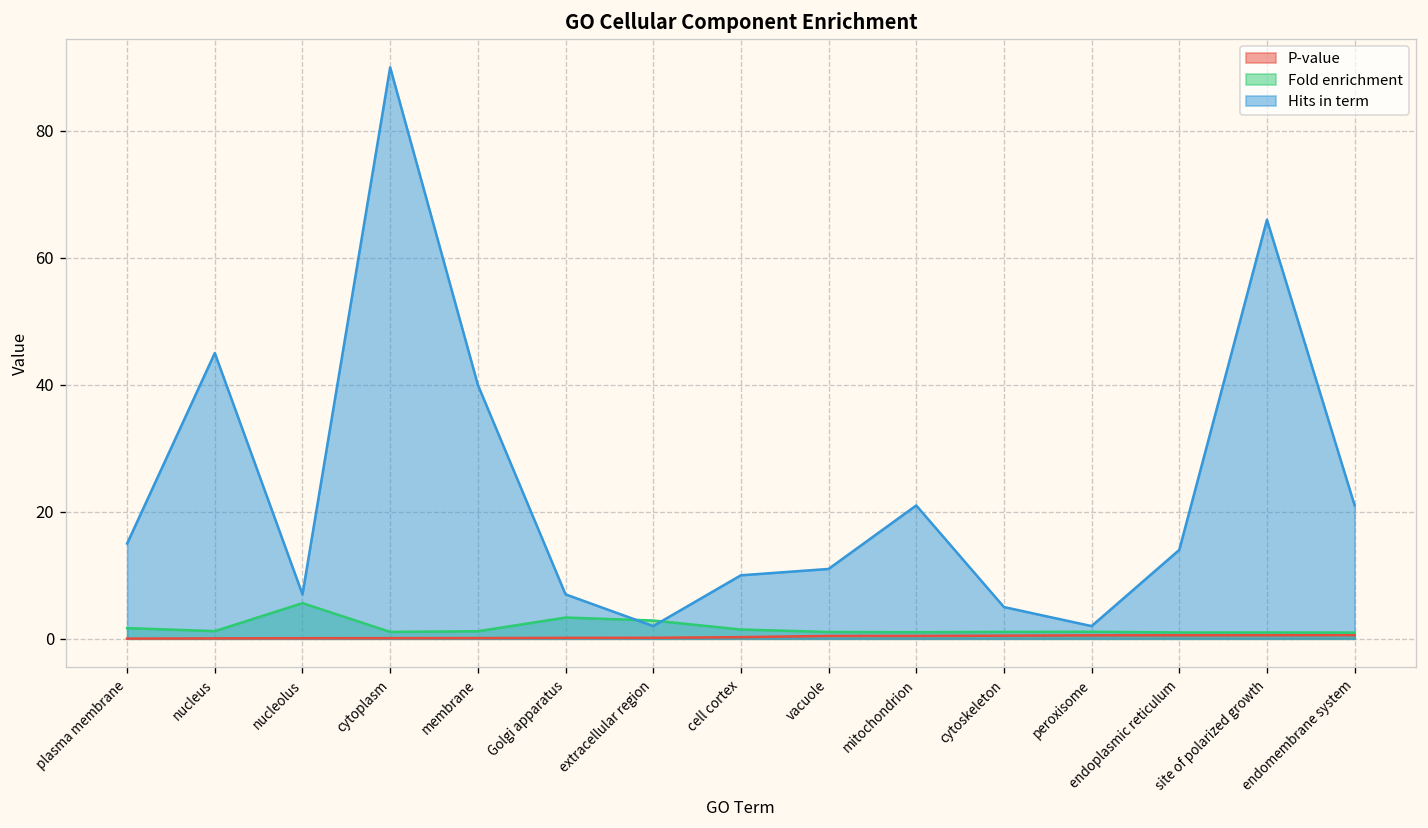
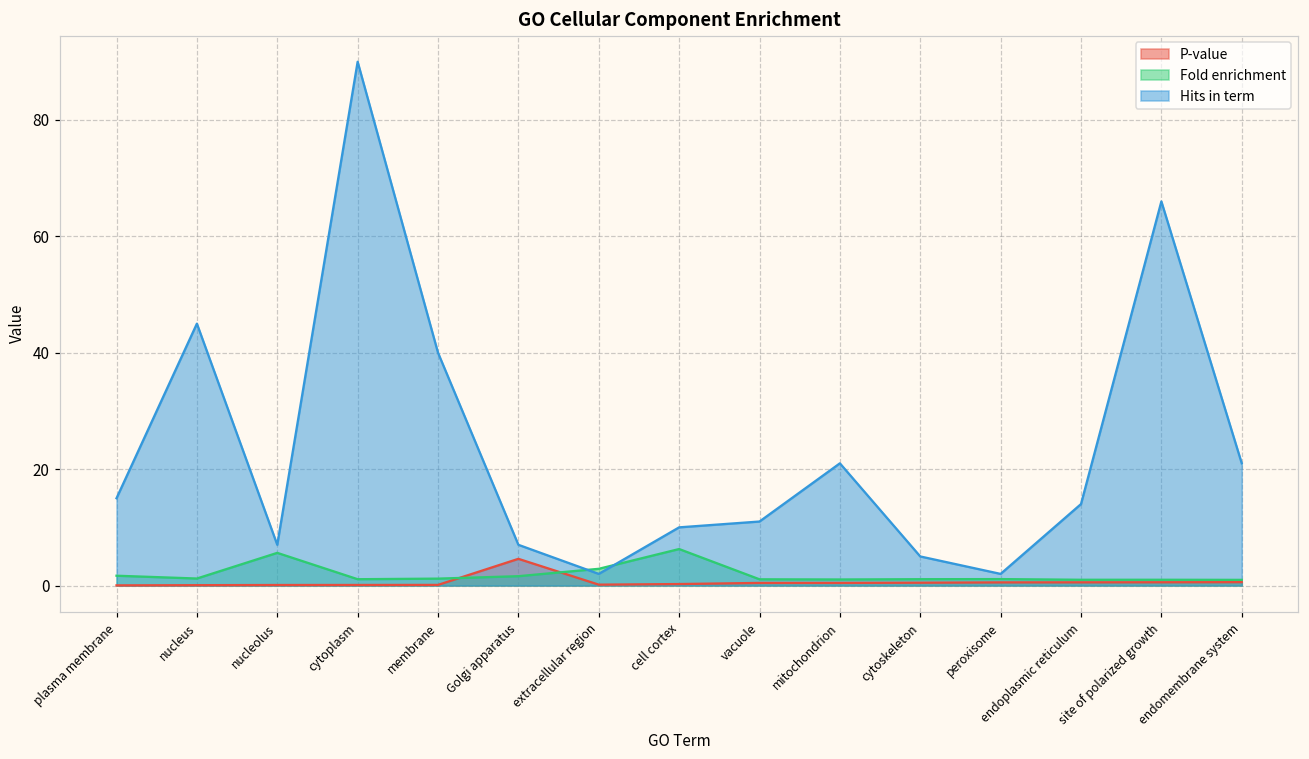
  {
    "P-value": {
      "plasma membrane": 0,
      "nucleus": 0,
      "nucleolus": 0,
      "cytoplasm": 0,
      "membrane": 0,
-     "Golgi apparatus": 0,
+     "Golgi apparatus": 5,
      "extracellular region": 0,
      "cell cortex": 0,
      "vacuole": 0,
      "mitochondrion": 0,
      "cytoskeleton": 0,
      "peroxisome": 1
    },
    "Fold enrichment": {
      "plasma membrane": 2,
      "nucleus": 1,
      "nucleolus": 6,
      "cytoplasm": 1,
      "membrane": 1,
-     "Golgi apparatus": 3,
+     "Golgi apparatus": 2,
      "extracellular region": 3,
-     "cell cortex": 1,
+     "cell cortex": 6,
      "vacuole": 1,
      "mitochondrion": 1,
      "cytoskeleton": 1,
      "peroxisome": 1
    },
    "Hits in term": {
      "plasma membrane": 15,
      "nucleus": 45,
      "nucleolus": 7,
      "cytoplasm": 90,
      "membrane": 40,
      "Golgi apparatus": 7,
      "extracellular region": 2,
      "cell cortex": 10,
      "vacuole": 11,
      "mitochondrion": 21,
      "cytoskeleton": 5,
      "peroxisome": 2,
      "endoplasmic reticulum": 14,
      "site of polarized growth": 66,
      "endomembrane system": 21
    }
  }
